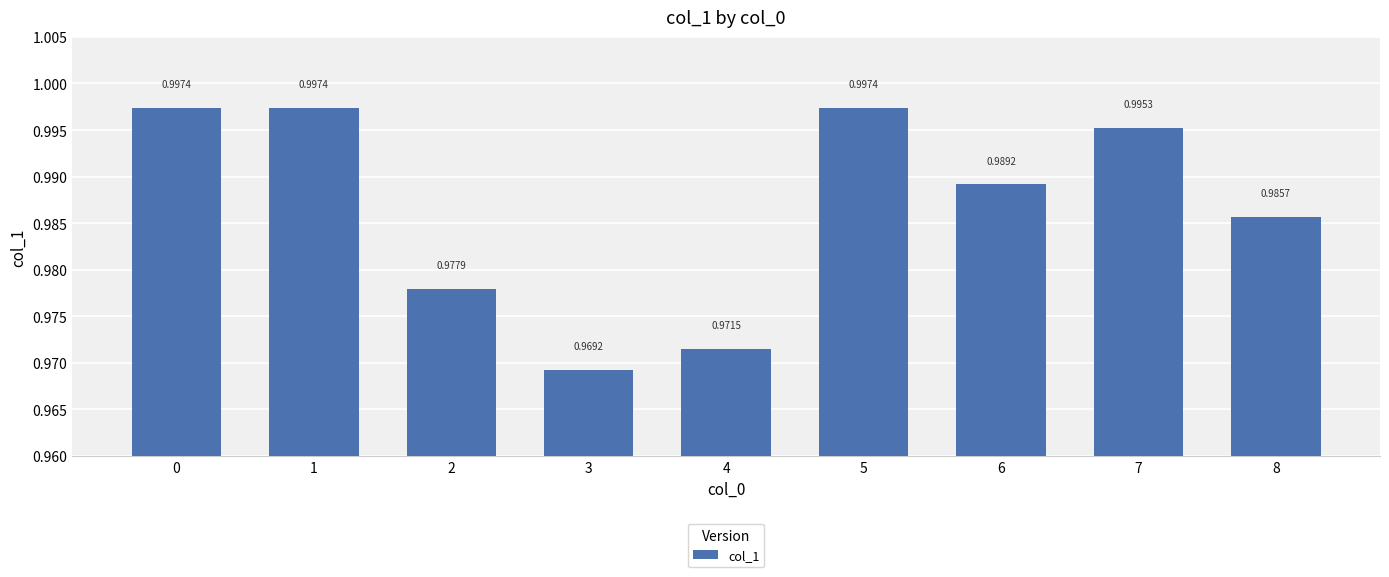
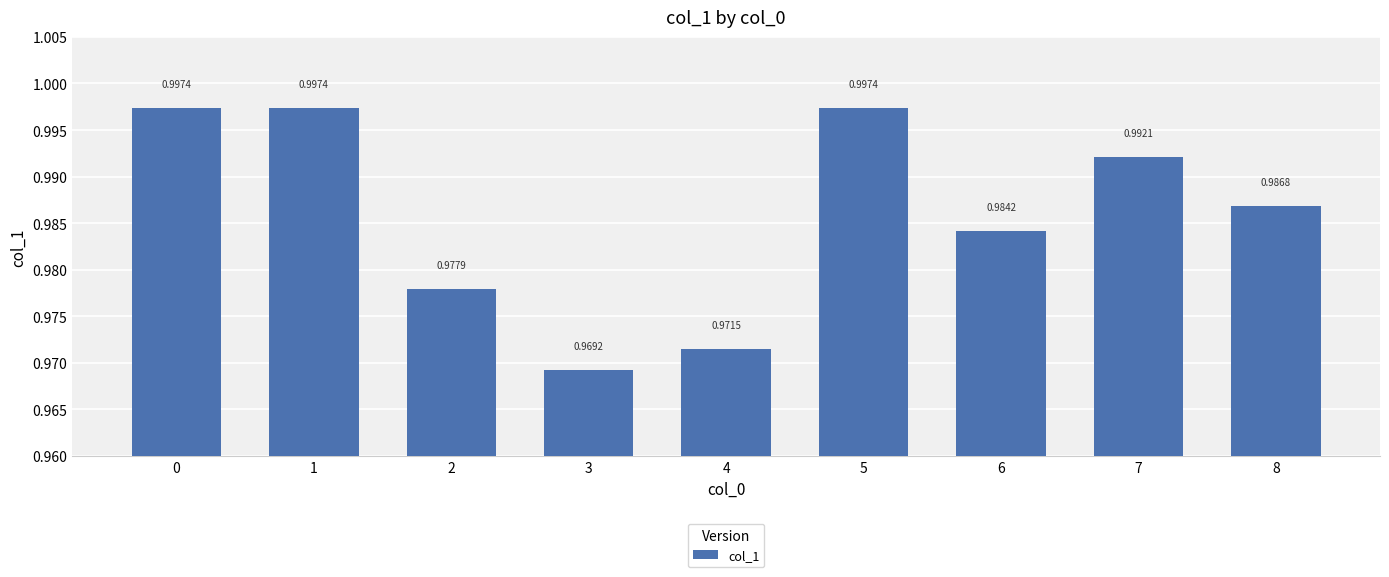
  {
    "0": 0.9974,
    "1": 0.9974,
    "2": 0.9779,
    "3": 0.9692,
    "4": 0.9715,
    "5": 0.9974,
-   "6": 0.9892,
-   "7": 0.9953,
-   "8": 0.9857
+   "6": 0.9842,
+   "7": 0.9921,
+   "8": 0.9868
  }
